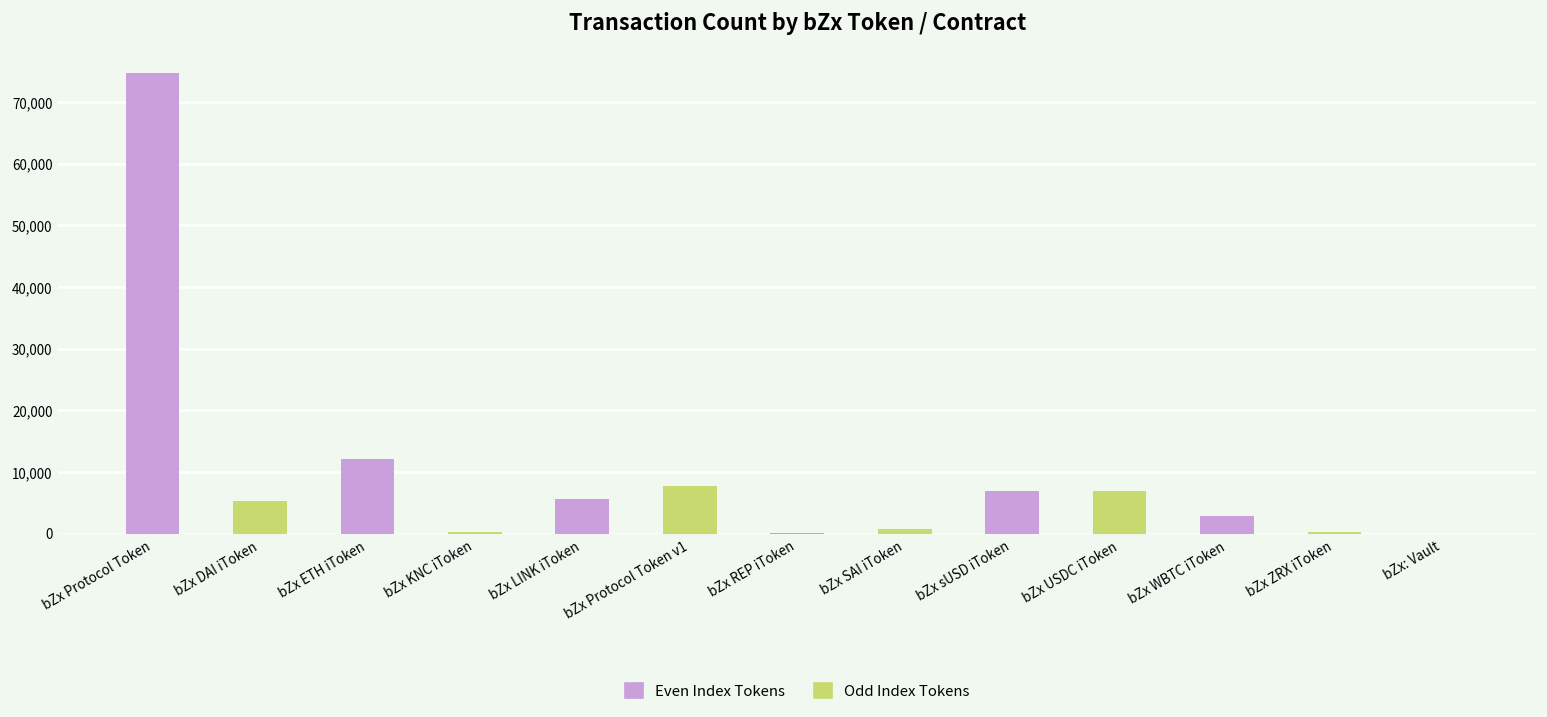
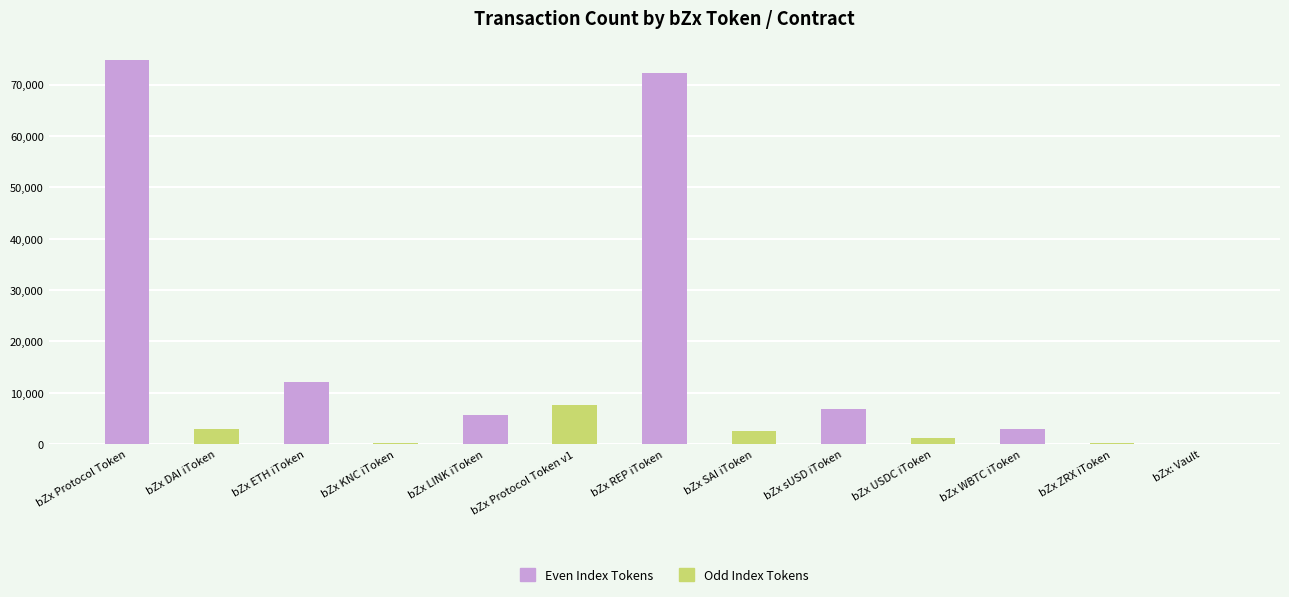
  {
    "bZx Protocol Token": "75,000",
-   "bZx DAI iToken": "5,000",
+   "bZx DAI iToken": "3,000",
    "bZx ETH iToken": "12,000",
    "bZx LINK iToken": "6,000",
    "bZx Protocol Token v1": "8,000",
-   "bZx REP iToken": "0",
-   "bZx SAI iToken": "1,000",
+   "bZx REP iToken": "72,000",
+   "bZx SAI iToken": "3,000",
    "bZx sUSD iToken": "7,000",
-   "bZx USDC iToken": "7,000",
+   "bZx USDC iToken": "1,000",
    "bZx WBTC iToken": "3,000"
  }
